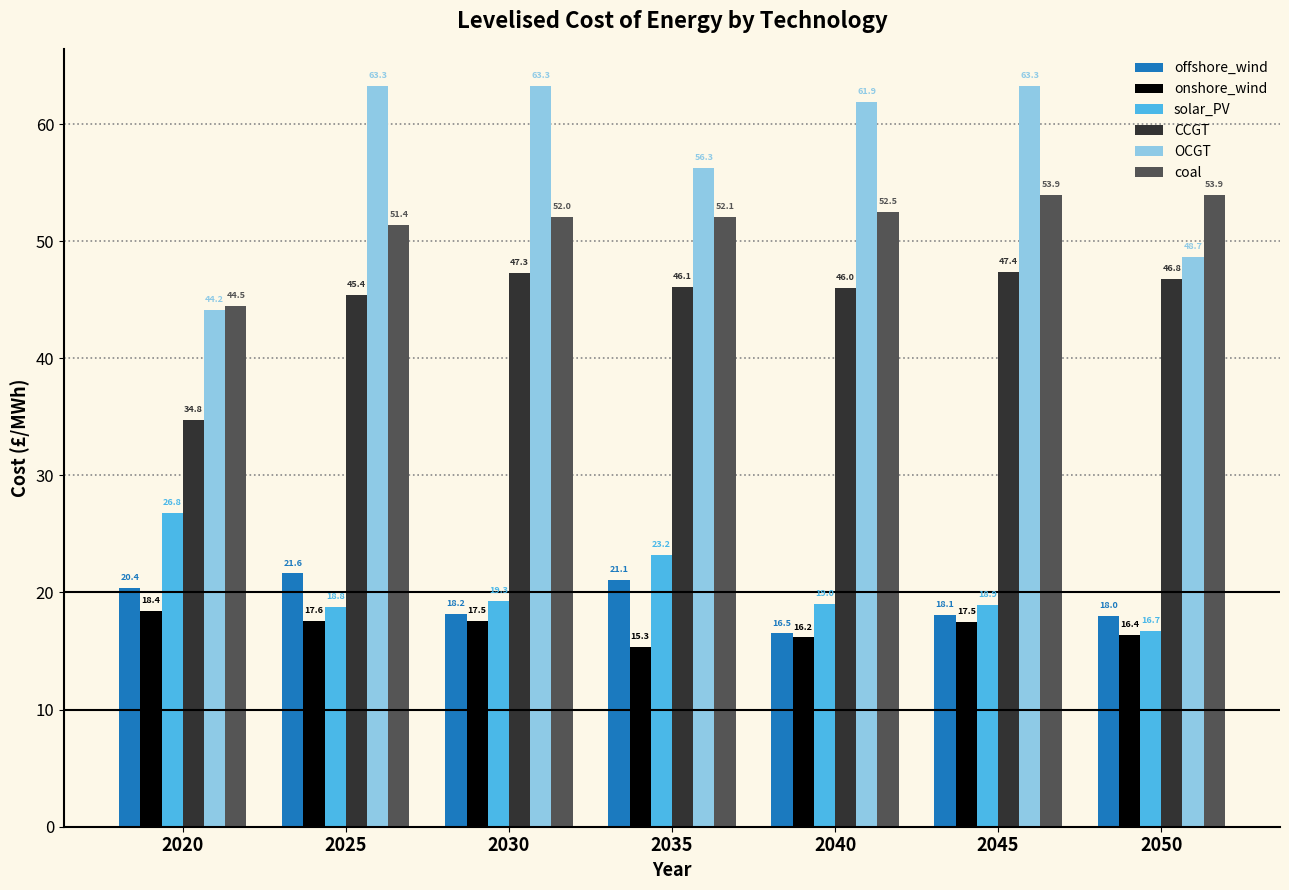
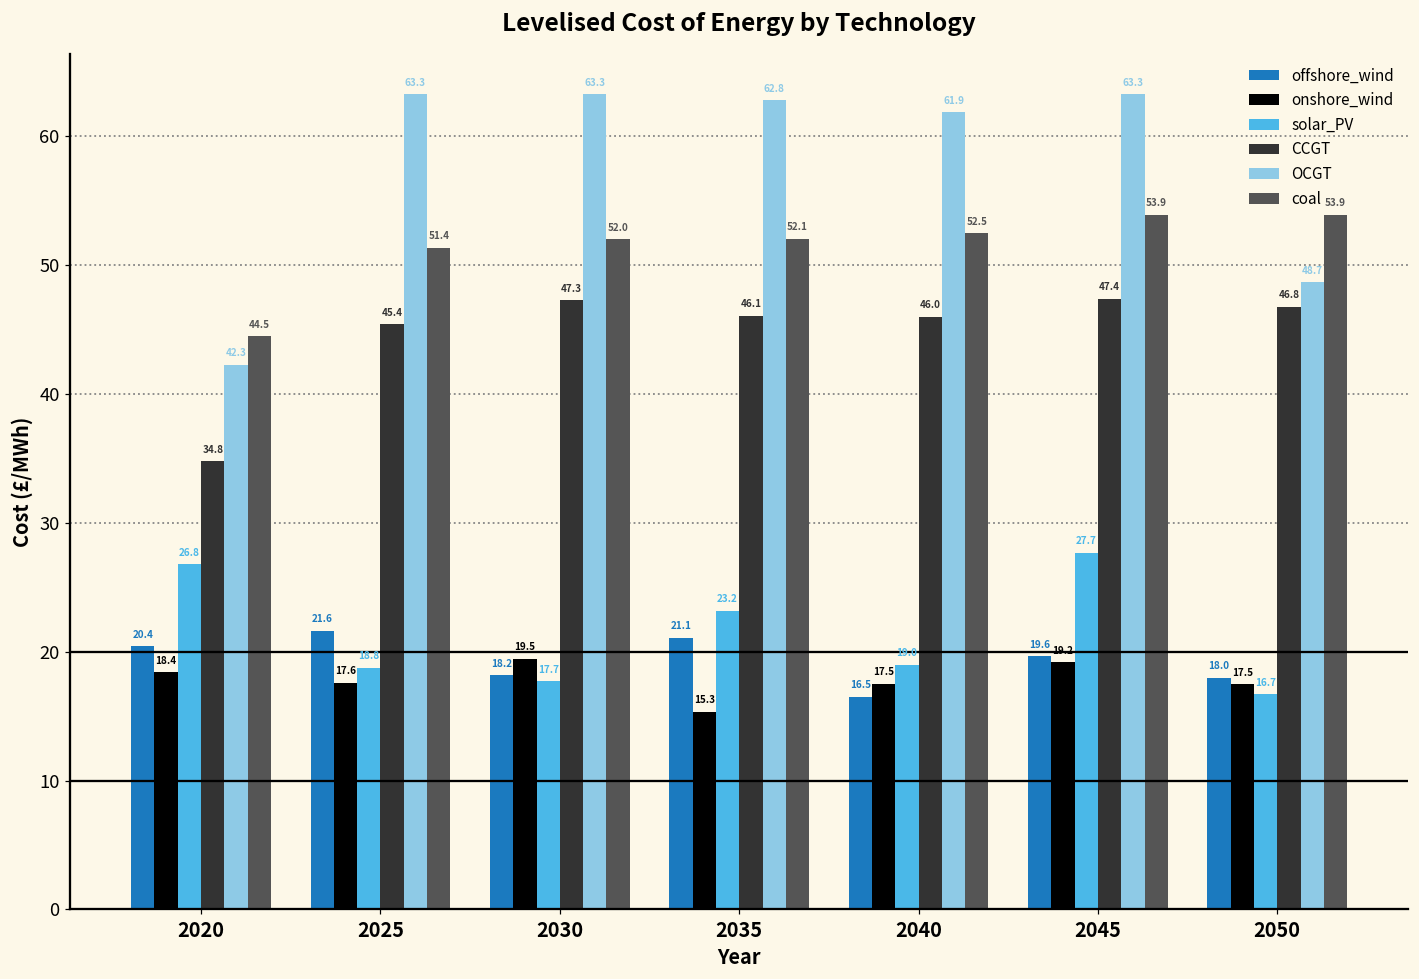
  {
    "offshore_wind": {
      "2020": 20.4,
      "2025": 21.6,
      "2030": 18.2,
      "2035": 21.1,
      "2040": 16.5,
-     "2045": 18.1,
+     "2045": 19.6,
      "2050": 18.0
    },
    "onshore_wind": {
      "2020": 18.4,
      "2025": 17.6,
-     "2030": 17.5,
+     "2030": 19.5,
      "2035": 15.3,
-     "2040": 16.2,
-     "2045": 17.5,
-     "2050": 16.4
+     "2040": 17.5,
+     "2045": 19.2,
+     "2050": 17.5
    },
    "solar_PV": {
      "2020": 26.8,
      "2025": 18.8,
-     "2030": 19.3,
+     "2030": 17.7,
      "2035": 23.2,
      "2040": 19.0,
-     "2045": 18.9,
+     "2045": 27.7,
      "2050": 16.7
    },
    "OCGT": {
-     "2020": 44.2,
+     "2020": 42.3,
      "2025": 63.3,
      "2030": 63.3,
-     "2035": 56.3,
+     "2035": 62.8,
      "2040": 61.9,
      "2045": 63.3,
      "2050": 48.7
    }
  }
